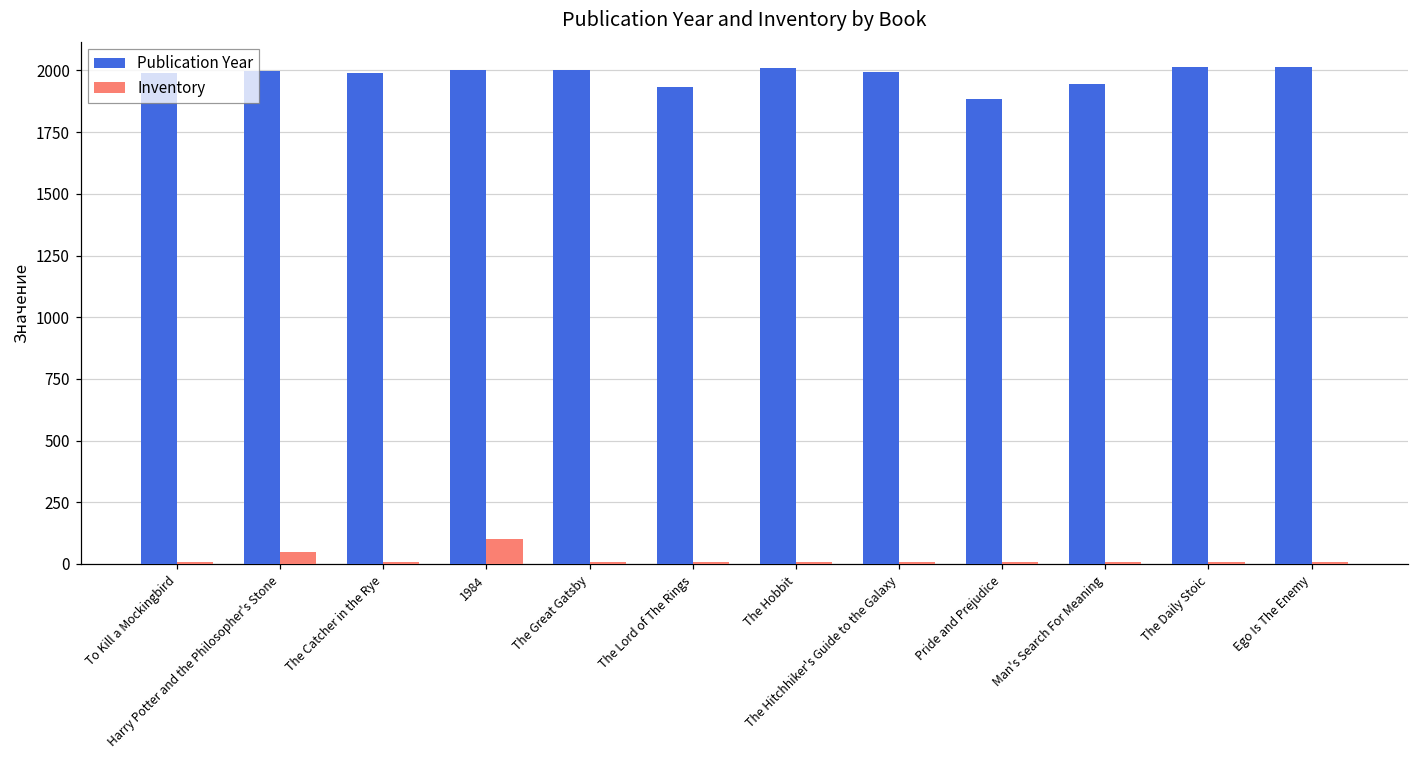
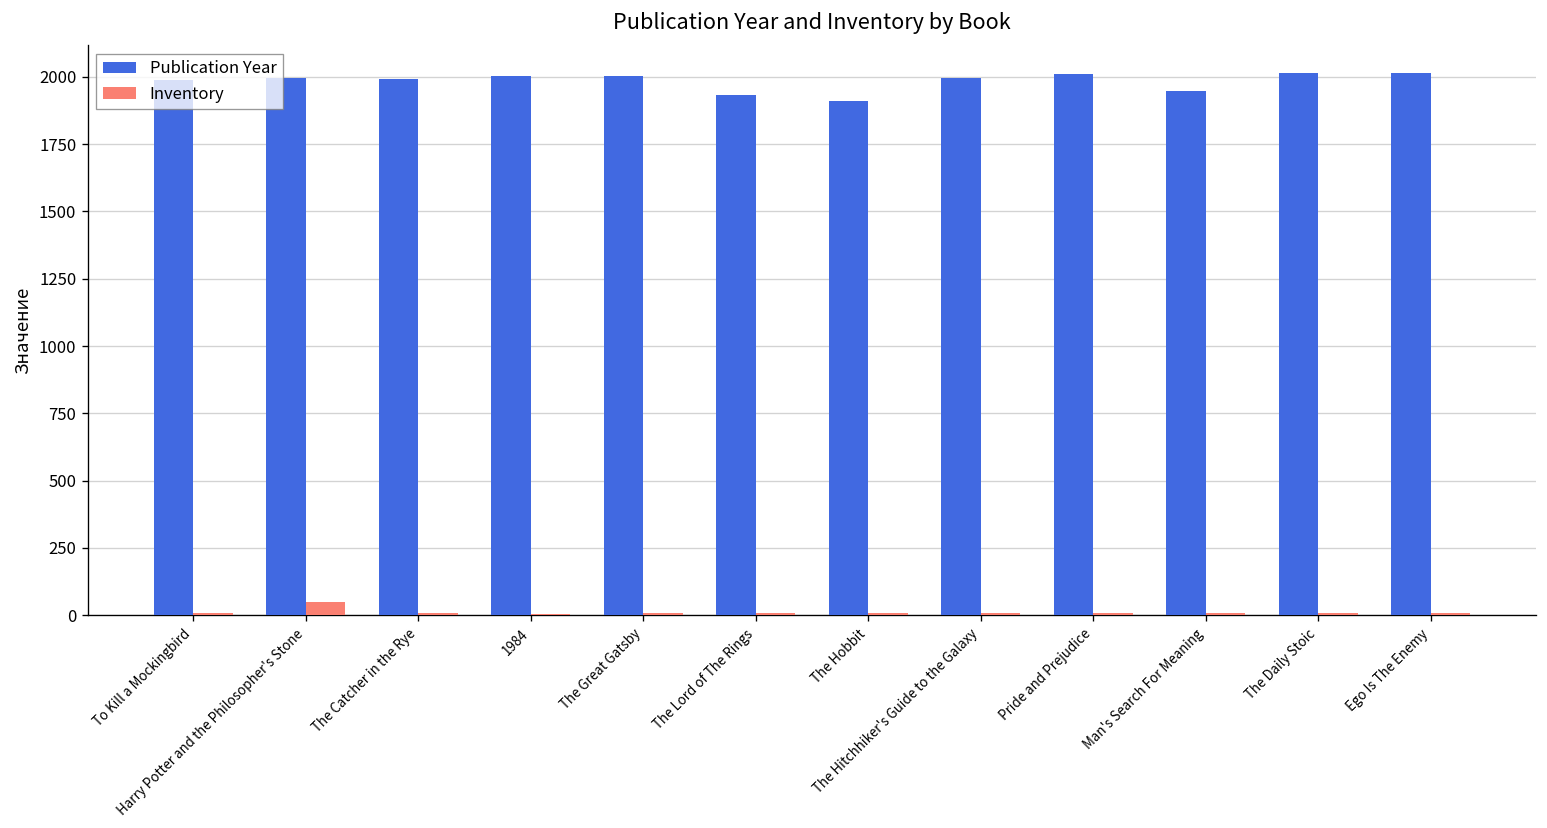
  {
    "Publication Year": {
      "Harry Potter and the Philosopher's Stone": 2000,
      "The Catcher in the Rye": 1990,
      "1984": 2000,
      "The Great Gatsby": 2000,
      "The Lord of The Rings": 1930,
-     "The Hobbit": 2010,
+     "The Hobbit": 1910,
      "The Hitchhiker's Guide to the Galaxy": 2000,
-     "Pride and Prejudice": 1890,
+     "Pride and Prejudice": 2010,
      "Man's Search For Meaning": 1950,
      "The Daily Stoic": 2020,
      "Ego Is The Enemy": 2020
    },
    "Inventory": {
      "Harry Potter and the Philosopher's Stone": 50,
-     "1984": 100
+     "1984": 10
    }
  }
